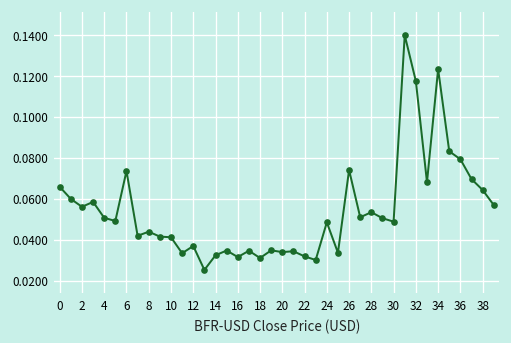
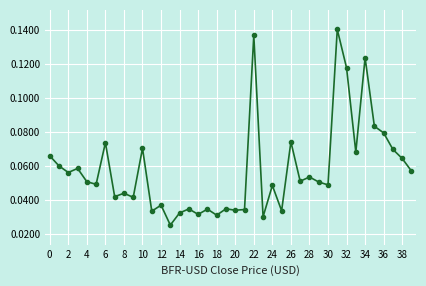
  {
    "0": 0.066,
    "2": 0.056,
    "4": 0.051,
    "6": 0.074,
    "8": 0.044,
-   "10": 0.041,
+   "10": 0.070,
    "12": 0.037,
    "14": 0.032,
    "16": 0.032,
    "18": 0.031,
    "20": 0.034,
-   "22": 0.032,
+   "22": 0.137,
    "24": 0.049,
    "26": 0.074,
    "28": 0.054,
    "30": 0.049,
    "32": 0.118,
    "34": 0.123,
    "36": 0.079,
    "38": 0.064
  }
